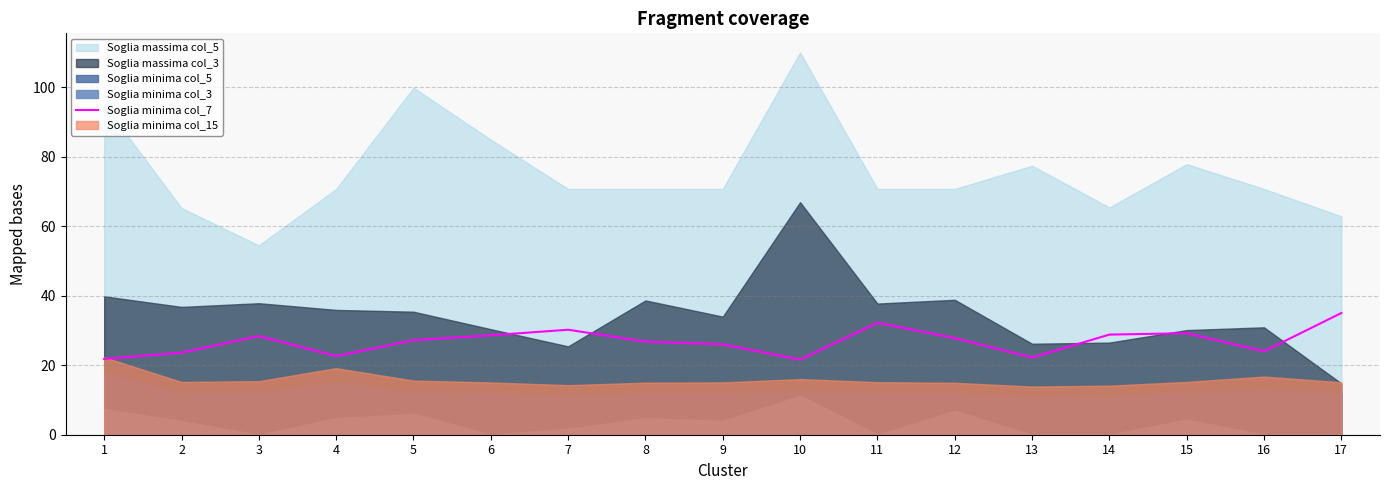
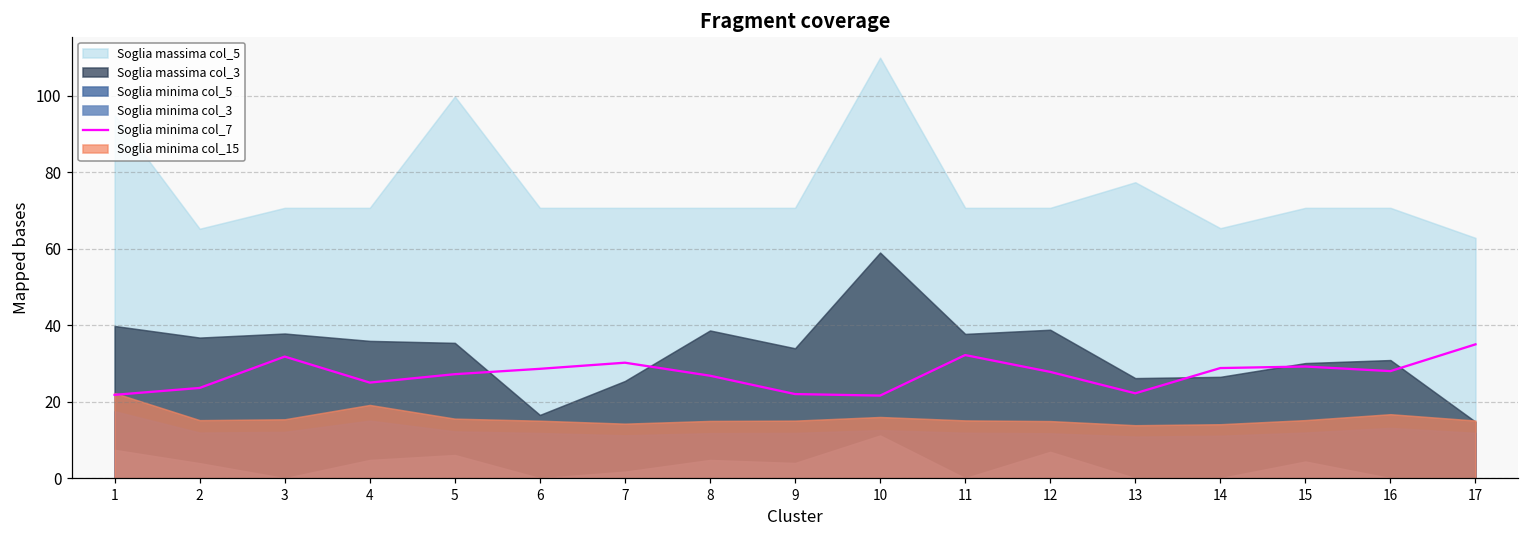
  {
    "Soglia minima col_7": {
      "2": 24,
-     "3": 28,
-     "4": 23,
+     "3": 32,
+     "4": 25,
      "5": 27,
      "6": 29,
      "7": 30,
      "8": 27,
-     "9": 26,
+     "9": 22,
      "10": 22,
      "11": 32,
      "12": 28,
      "13": 22,
      "14": 29,
      "15": 29,
-     "16": 24,
+     "16": 28,
      "17": 35
    },
    "Soglia massima col_5": {
      "2": 65,
-     "3": 54,
+     "3": 71,
      "4": 71,
      "5": 100,
-     "6": 85,
+     "6": 71,
      "7": 71,
      "8": 71,
      "9": 71,
      "10": 110,
      "11": 71,
      "12": 71,
      "13": 77,
      "14": 65,
-     "15": 78,
+     "15": 71,
      "16": 71,
      "17": 63
    },
    "Soglia massima col_3": {
      "1": 40,
      "2": 37,
      "3": 38,
      "4": 36,
      "5": 35,
-     "6": 30,
+     "6": 17,
      "7": 25,
      "8": 39,
      "9": 34,
-     "10": 67,
+     "10": 59,
      "11": 38,
      "12": 39,
      "13": 26,
      "14": 26,
      "15": 30,
      "16": 31
    },
    "Soglia minima col_15": {
      "2": 15,
      "3": 15,
      "4": 19,
      "5": 16,
      "6": 15,
      "7": 14,
      "8": 15,
      "9": 15,
      "10": 16,
      "11": 15,
      "12": 15,
      "13": 14,
      "14": 14,
      "15": 15,
      "16": 17
    }
  }
